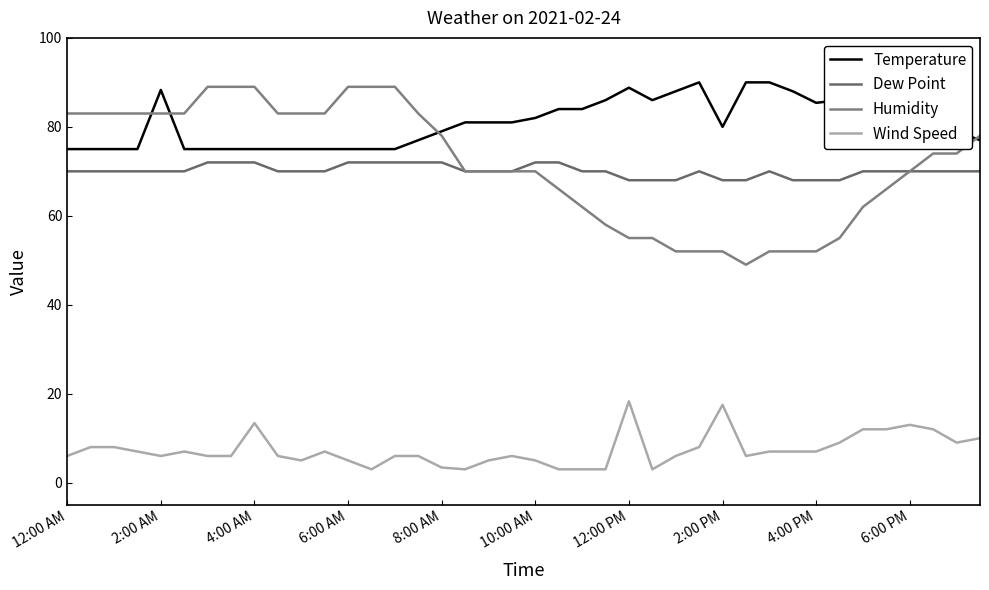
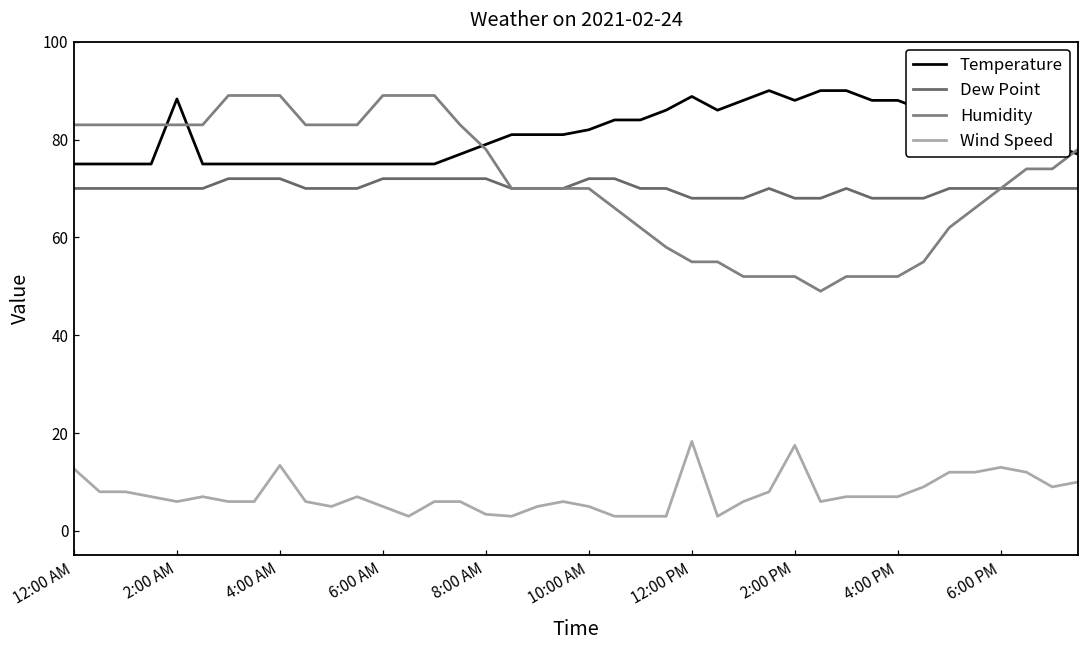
  {
    "Temperature": {
      "12:00 AM": 75,
      "2:00 AM": 88,
      "4:00 AM": 75,
      "6:00 AM": 75,
      "8:00 AM": 79,
      "10:00 AM": 82,
      "12:00 PM": 89,
-     "2:00 PM": 80,
-     "4:00 PM": 85
+     "2:00 PM": 88,
+     "4:00 PM": 88
    },
    "Wind Speed": {
-     "12:00 AM": 6,
+     "12:00 AM": 13,
      "2:00 AM": 6,
      "4:00 AM": 13,
      "6:00 AM": 5,
      "8:00 AM": 3,
      "10:00 AM": 5,
      "12:00 PM": 18,
      "2:00 PM": 18,
      "4:00 PM": 7,
      "6:00 PM": 13
    }
  }
